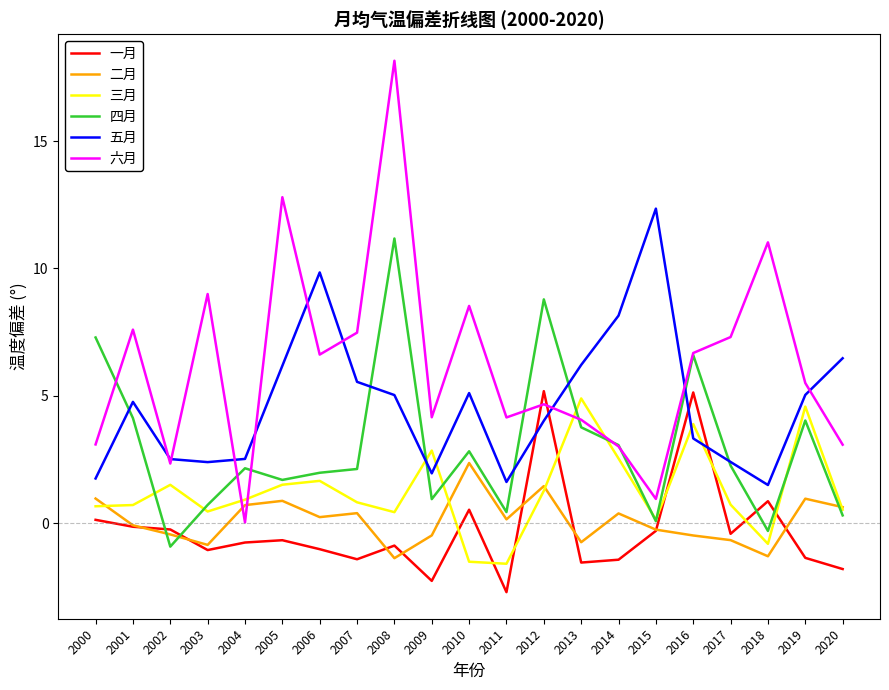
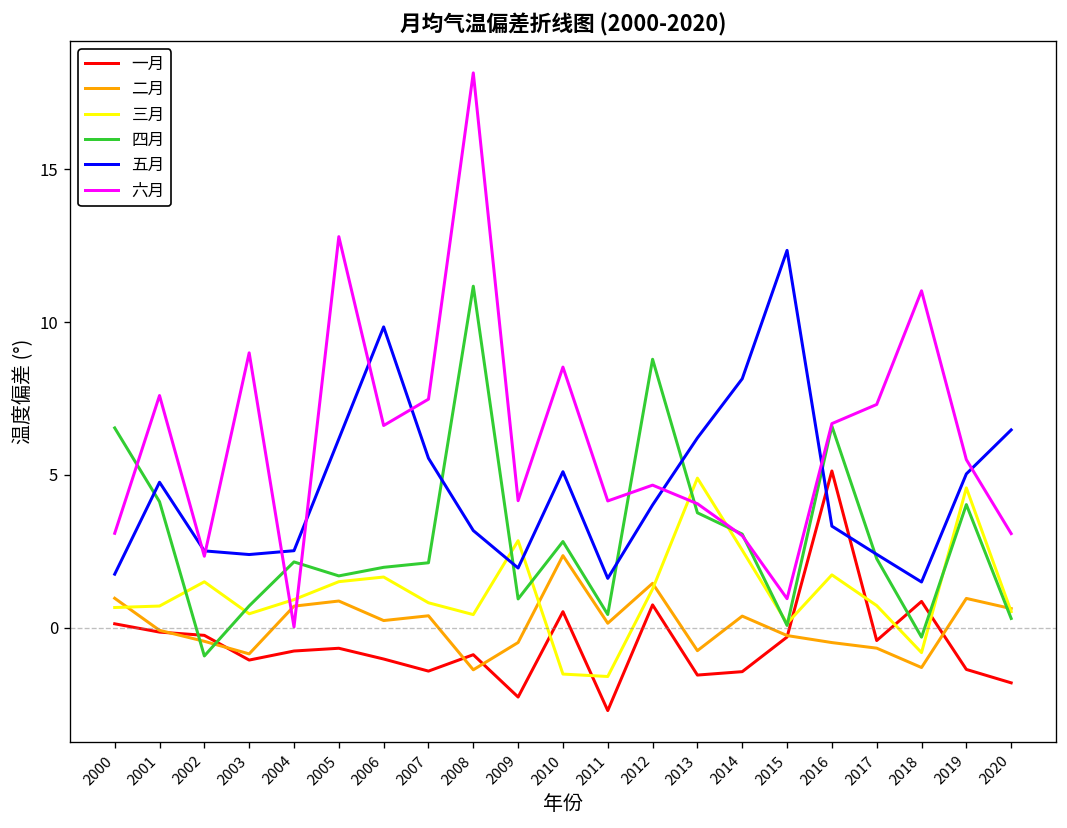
  {
    "一月": {
      "2000": 0.1,
      "2002": -0.3,
      "2003": -1.1,
      "2004": -0.8,
      "2005": -0.7,
      "2006": -1.0,
      "2007": -1.4,
      "2008": -0.9,
      "2009": -2.3,
      "2010": 0.5,
      "2011": -2.7,
-     "2012": 5.2,
+     "2012": 0.7,
      "2013": -1.6,
      "2014": -1.4,
      "2016": 5.1,
      "2017": -0.4,
      "2018": 0.9,
      "2019": -1.4,
      "2020": -1.8
    },
    "二月": {
      "2000": 1.0,
      "2002": -0.4,
      "2003": -0.9,
      "2004": 0.7,
      "2005": 0.9,
      "2006": 0.2,
      "2007": 0.4,
      "2008": -1.4,
      "2009": -0.5,
      "2010": 2.4,
      "2011": 0.1,
      "2012": 1.5,
      "2013": -0.8,
      "2014": 0.4,
      "2016": -0.5,
      "2017": -0.7,
      "2018": -1.3,
      "2019": 1.0
    },
    "三月": {
      "2000": 0.7,
      "2001": 0.7,
      "2002": 1.5,
      "2003": 0.5,
      "2004": 0.9,
      "2005": 1.5,
      "2006": 1.7,
      "2007": 0.8,
      "2008": 0.4,
      "2009": 2.8,
      "2010": -1.5,
      "2011": -1.6,
      "2012": 1.3,
      "2013": 4.9,
      "2014": 2.5,
-     "2016": 3.9,
+     "2016": 1.7,
      "2017": 0.7,
      "2018": -0.8,
      "2019": 4.6
    },
    "四月": {
-     "2000": 7.3,
+     "2000": 6.5,
      "2001": 4.1,
      "2002": -0.9,
      "2003": 0.7,
      "2004": 2.2,
      "2005": 1.7,
      "2006": 2.0,
      "2007": 2.1,
      "2008": 11.2,
      "2009": 0.9,
      "2010": 2.8,
      "2011": 0.4,
      "2012": 8.8,
      "2013": 3.8,
      "2017": 2.3,
      "2018": -0.3,
      "2019": 4.0,
      "2020": 0.3
    },
    "五月": {
      "2000": 1.7,
      "2001": 4.8,
      "2002": 2.5,
      "2003": 2.4,
      "2004": 2.5,
      "2005": 6.2,
      "2006": 9.8,
      "2007": 5.5,
-     "2008": 5.0,
+     "2008": 3.2,
      "2009": 2.0,
      "2010": 5.1,
      "2011": 1.6,
      "2012": 4.0,
      "2013": 6.2,
      "2014": 8.1,
      "2015": 12.3,
      "2016": 3.3,
      "2017": 2.4,
      "2018": 1.5,
      "2019": 5.0,
      "2020": 6.5
    },
    "六月": {
      "2000": 3.1,
      "2001": 7.6,
      "2002": 2.3,
      "2003": 9.0,
      "2004": 0.0,
      "2005": 12.8,
      "2006": 6.6,
      "2007": 7.5,
      "2008": 18.2,
      "2009": 4.2,
      "2010": 8.5,
      "2011": 4.1,
      "2012": 4.7,
      "2013": 4.1,
      "2015": 0.9,
      "2017": 7.3,
      "2018": 11.0,
      "2019": 5.5,
      "2020": 3.1
    }
  }
